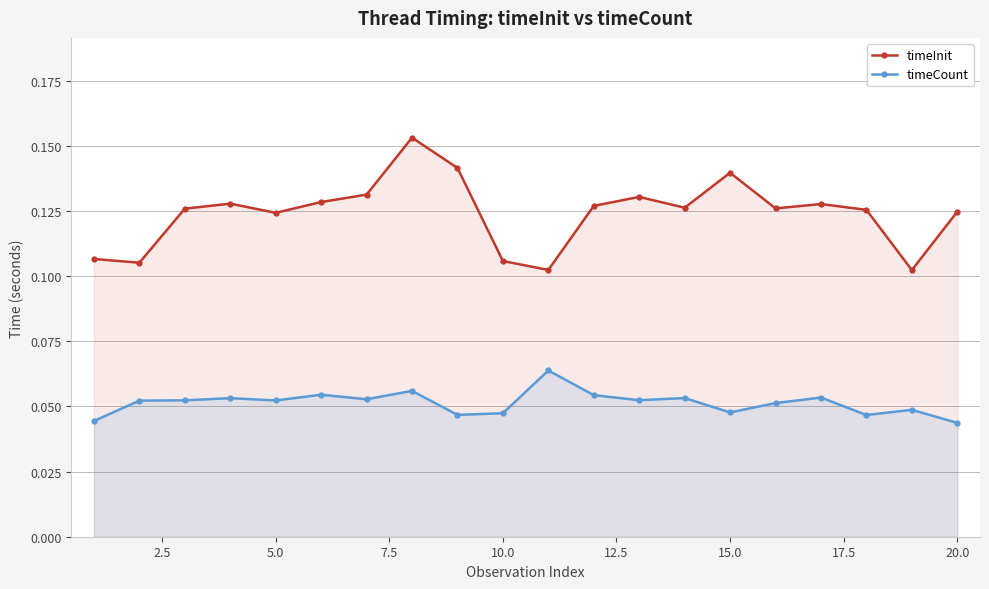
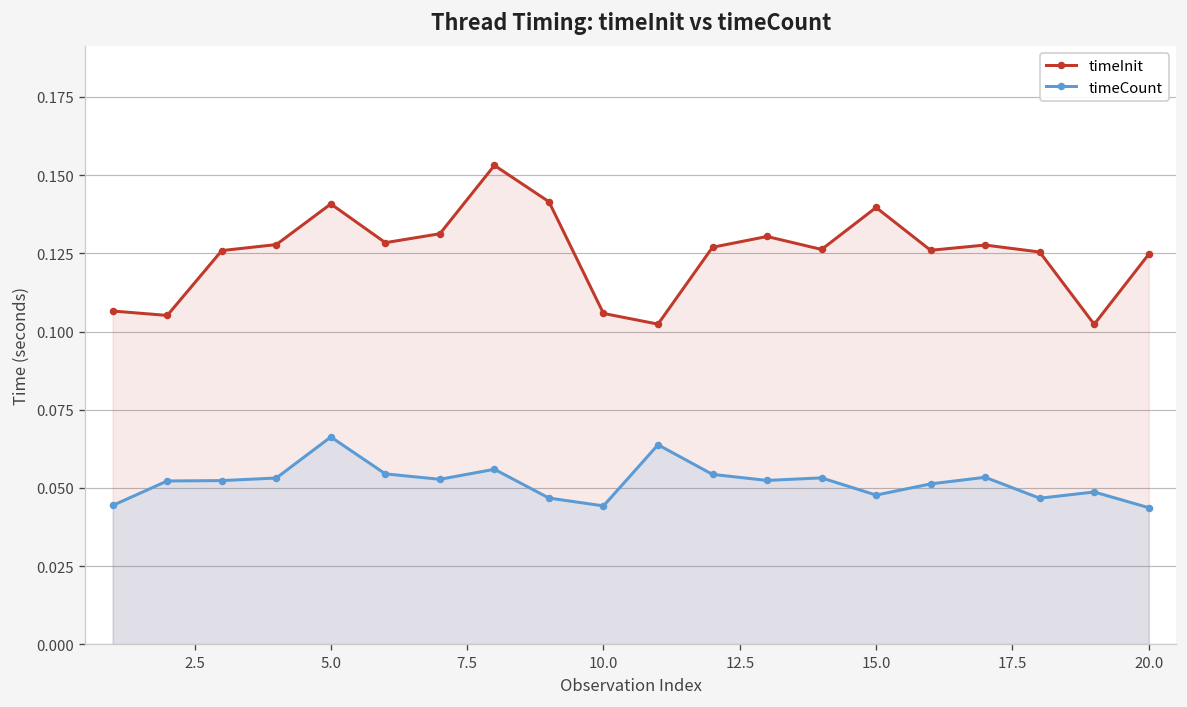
  {
    "timeInit": {
-     "5.0": 0.124,
+     "5.0": 0.141,
      "10.0": 0.106,
      "15.0": 0.140,
      "20.0": 0.125
    },
    "timeCount": {
-     "5.0": 0.052,
-     "10.0": 0.047,
+     "5.0": 0.066,
+     "10.0": 0.044,
      "15.0": 0.048,
      "20.0": 0.044
    }
  }
